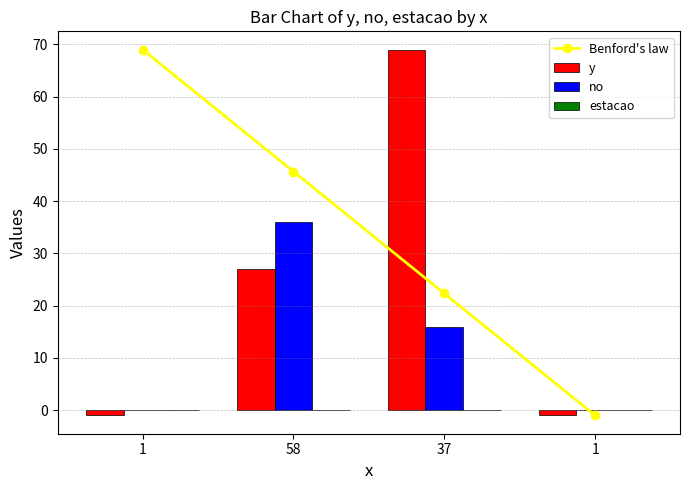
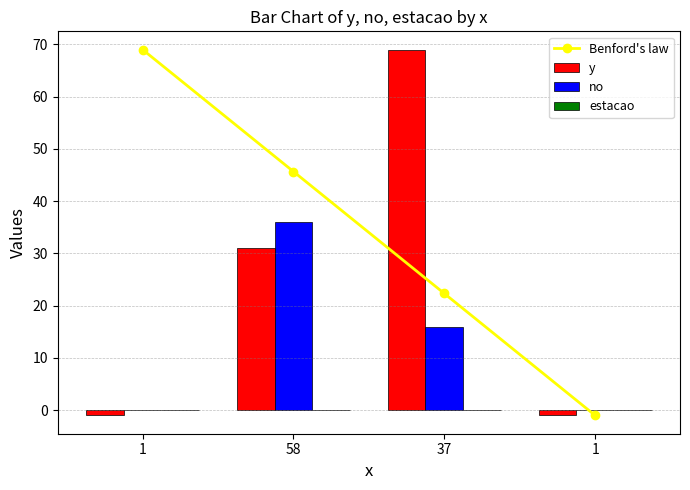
  {
    "y": {
-     "58": 27,
+     "58": 31,
      "37": 69
    },
    "Benford's law": {
      "58": 46,
      "37": 22
    },
    "no": {
      "58": 36,
      "37": 16
    },
    "estacao": {
      "58": 0,
      "37": 0
    }
  }
